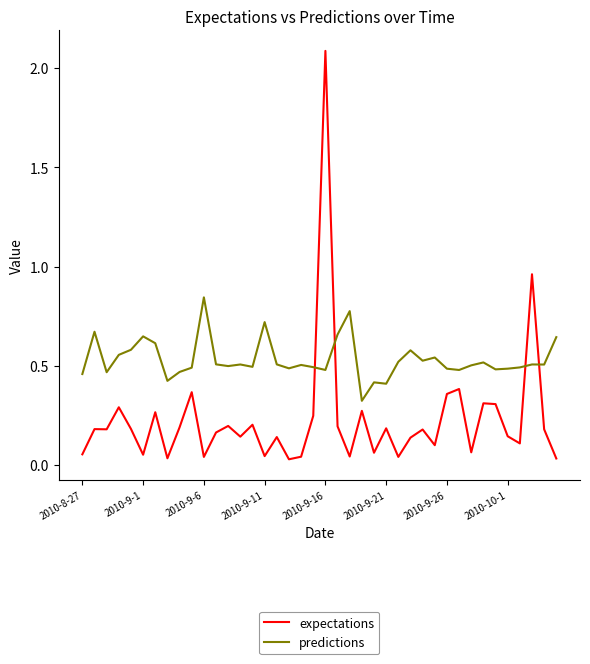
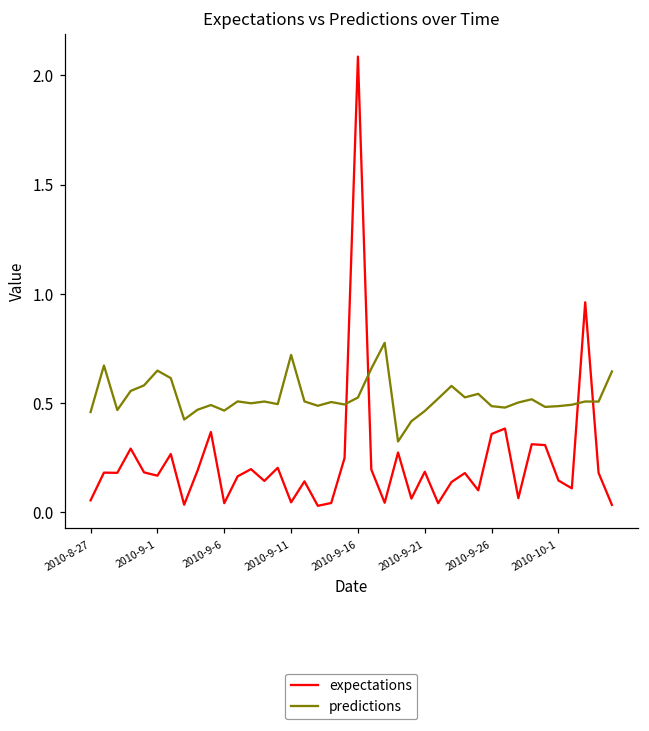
  {
    "expectations": {
      "2010-8-27": 0.05,
-     "2010-9-1": 0.05,
+     "2010-9-1": 0.17,
      "2010-9-6": 0.04,
      "2010-9-11": 0.05,
      "2010-9-16": 2.09,
      "2010-9-21": 0.19,
      "2010-9-26": 0.36,
      "2010-10-1": 0.15
    },
    "predictions": {
      "2010-8-27": 0.46,
      "2010-9-1": 0.65,
-     "2010-9-6": 0.84,
+     "2010-9-6": 0.47,
      "2010-9-11": 0.72,
-     "2010-9-16": 0.48,
-     "2010-9-21": 0.41,
+     "2010-9-16": 0.52,
+     "2010-9-21": 0.46,
      "2010-9-26": 0.49,
      "2010-10-1": 0.49
    }
  }
